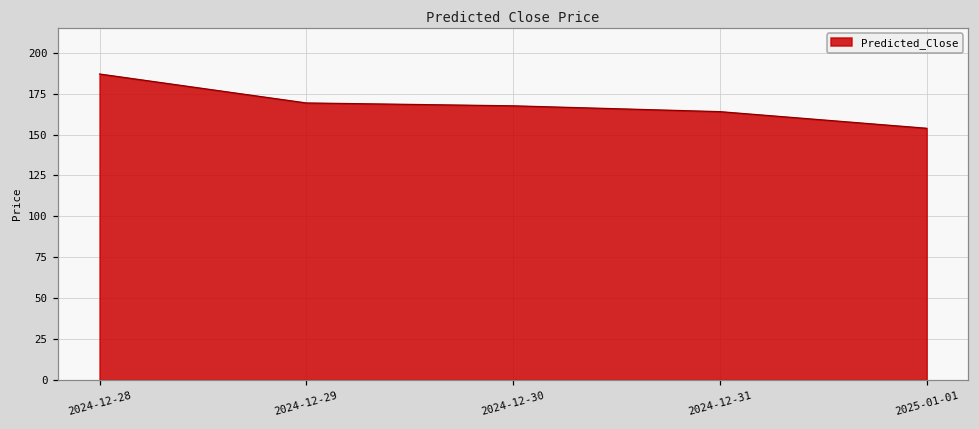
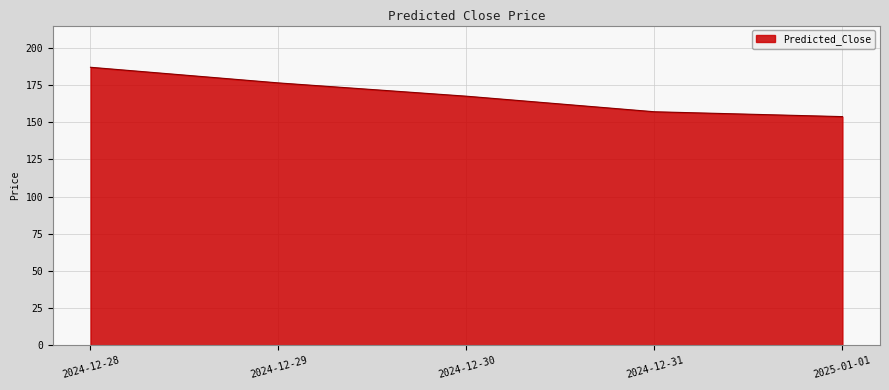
  {
    "2024-12-28": 187,
-   "2024-12-29": 169,
+   "2024-12-29": 176,
    "2024-12-30": 168,
-   "2024-12-31": 164,
+   "2024-12-31": 157,
    "2025-01-01": 154
  }
